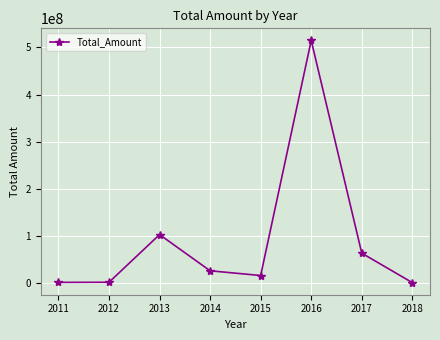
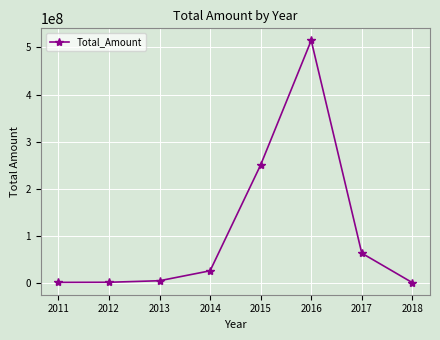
  {
    "2011": 0,
    "2012": 0,
-   "2013": 100000000,
+   "2013": 0,
    "2014": 30000000,
-   "2015": 20000000,
+   "2015": 250000000,
    "2016": 510000000,
    "2017": 60000000,
    "2018": 0
  }
